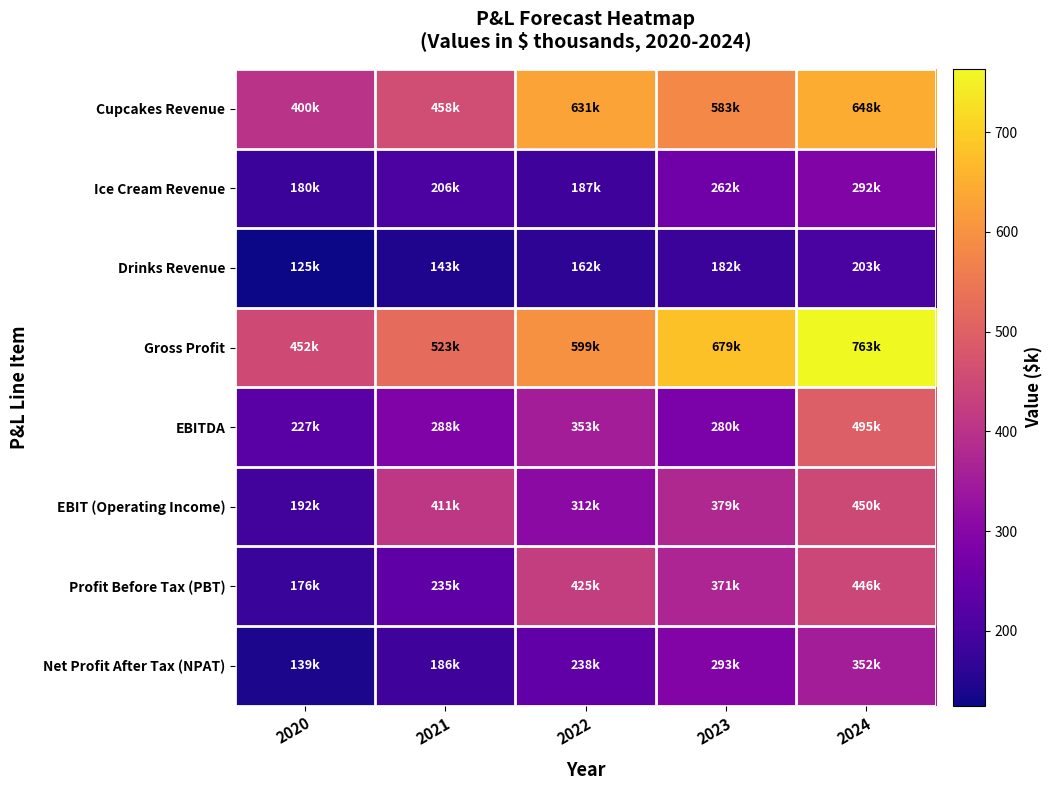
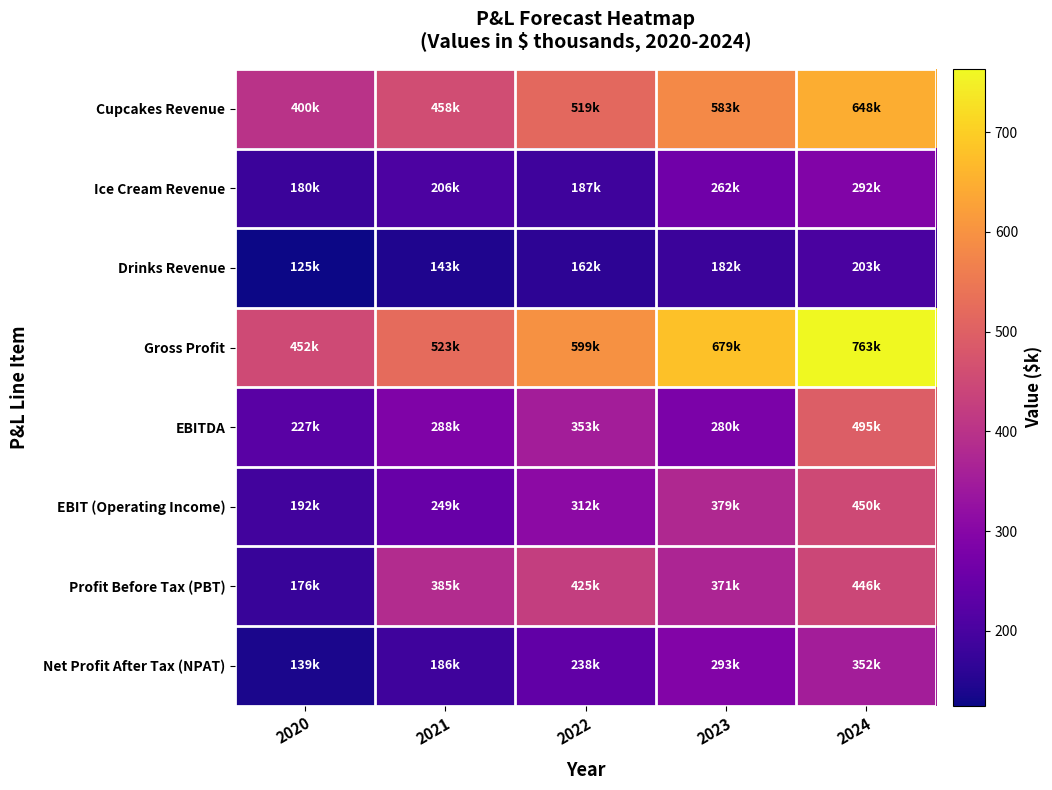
  {
    "Cupcakes Revenue": {
      "2020": "400k",
      "2021": "458k",
-     "2022": "631k",
+     "2022": "519k",
      "2023": "583k",
      "2024": "648k"
    },
    "Ice Cream Revenue": {
      "2020": "180k",
      "2021": "206k",
      "2022": "187k",
      "2023": "262k",
      "2024": "292k"
    },
    "Drinks Revenue": {
      "2020": "125k",
      "2021": "143k",
      "2022": "162k",
      "2023": "182k",
      "2024": "203k"
    },
    "Gross Profit": {
      "2020": "452k",
      "2021": "523k",
      "2022": "599k",
      "2023": "679k",
      "2024": "763k"
    },
    "EBITDA": {
      "2020": "227k",
      "2021": "288k",
      "2022": "353k",
      "2023": "280k",
      "2024": "495k"
    },
    "EBIT (Operating Income)": {
      "2020": "192k",
-     "2021": "411k",
+     "2021": "249k",
      "2022": "312k",
      "2023": "379k",
      "2024": "450k"
    },
    "Profit Before Tax (PBT)": {
      "2020": "176k",
-     "2021": "235k",
+     "2021": "385k",
      "2022": "425k",
      "2023": "371k",
      "2024": "446k"
    },
    "Net Profit After Tax (NPAT)": {
      "2020": "139k",
      "2021": "186k",
      "2022": "238k",
      "2023": "293k",
      "2024": "352k"
    }
  }
